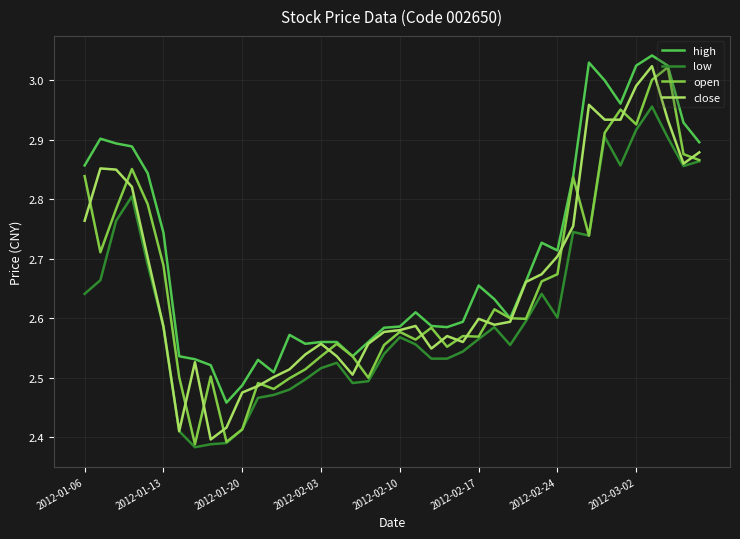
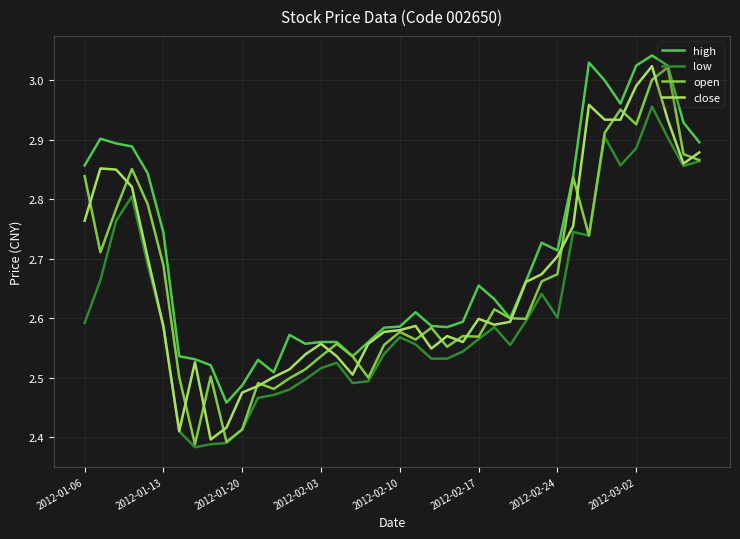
  {
    "low": {
-     "2012-01-06": 2.64,
+     "2012-01-06": 2.59,
      "2012-02-03": 2.52,
      "2012-02-10": 2.57,
      "2012-02-24": 2.60,
-     "2012-03-02": 2.92
+     "2012-03-02": 2.89
    }
  }
